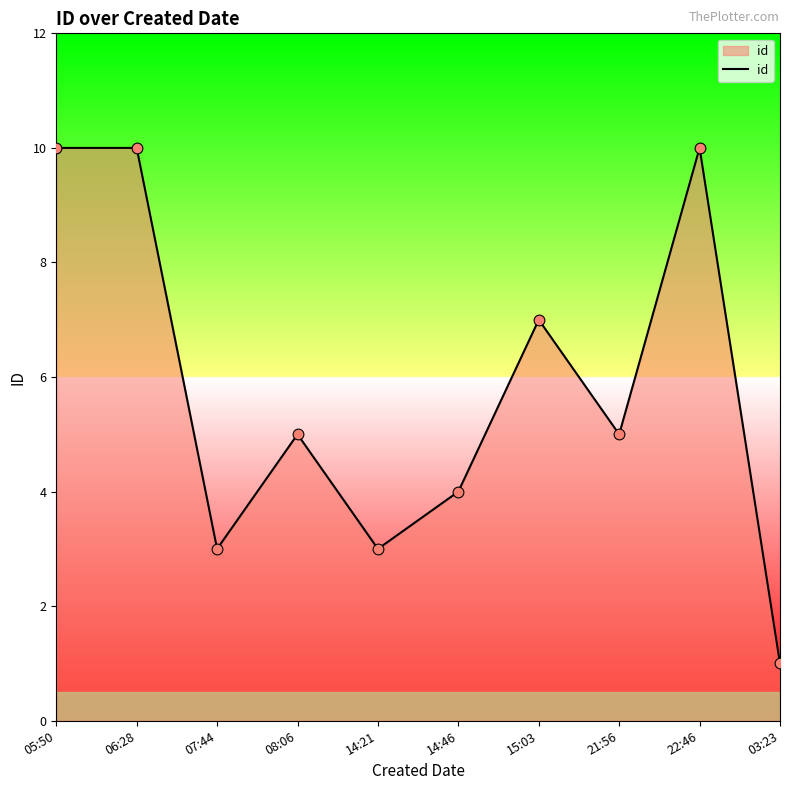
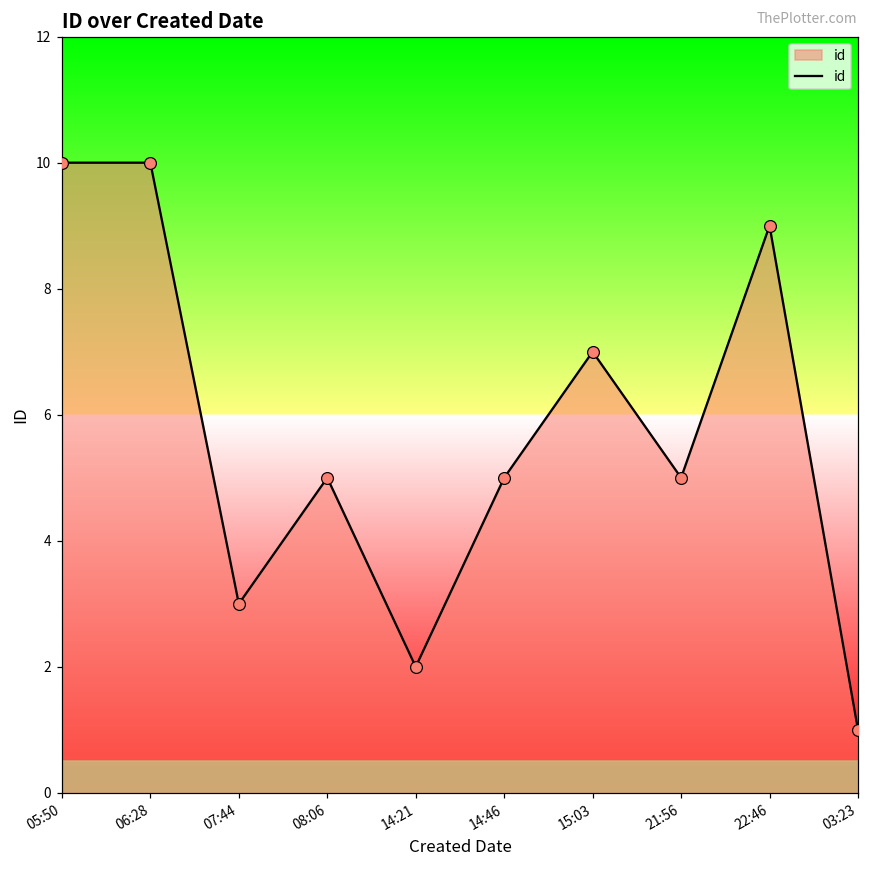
  {
    "05:50": 10,
    "06:28": 10,
    "07:44": 3,
    "08:06": 5,
-   "14:21": 3,
-   "14:46": 4,
+   "14:21": 2,
+   "14:46": 5,
    "15:03": 7,
    "21:56": 5,
-   "22:46": 10,
+   "22:46": 9,
    "03:23": 1
  }
